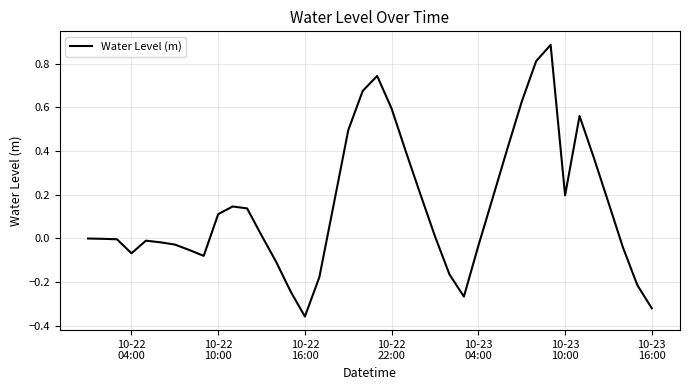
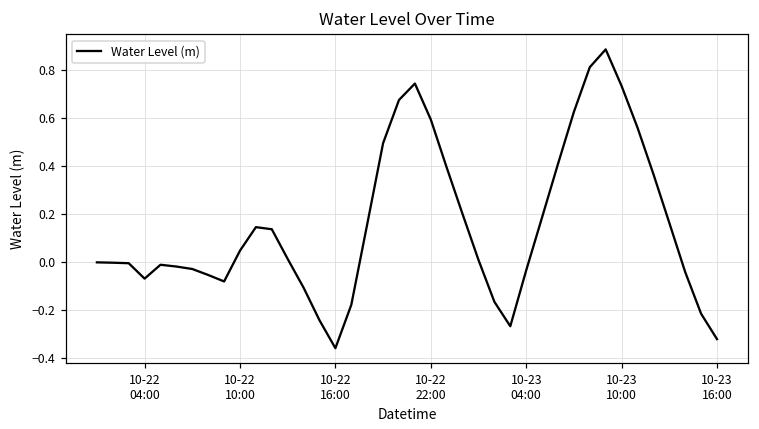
  {
    "10-22 04:00": -0.07,
-   "10-22 10:00": 0.11,
+   "10-22 10:00": 0.05,
    "10-22 16:00": -0.36,
    "10-22 22:00": 0.59,
    "10-23 04:00": -0.03,
-   "10-23 10:00": 0.20,
+   "10-23 10:00": 0.73,
    "10-23 16:00": -0.32
  }
